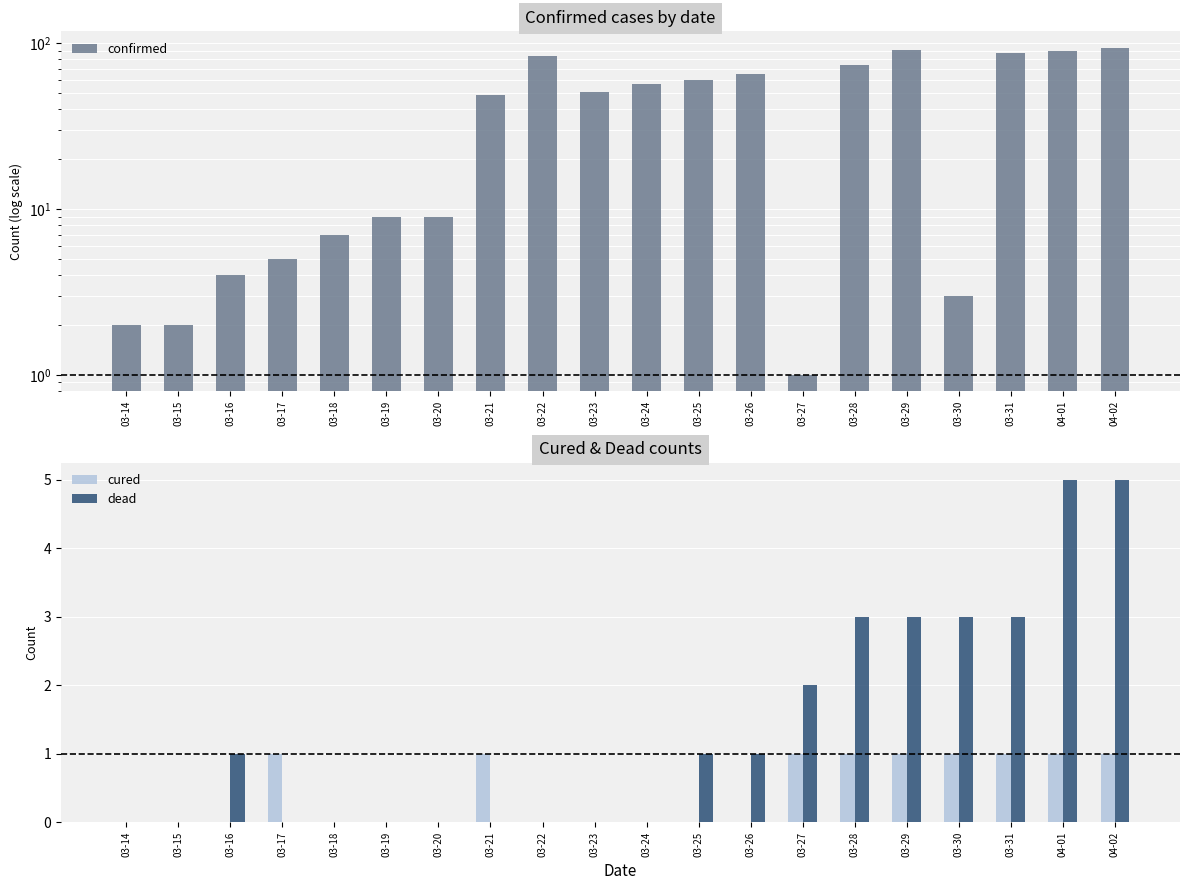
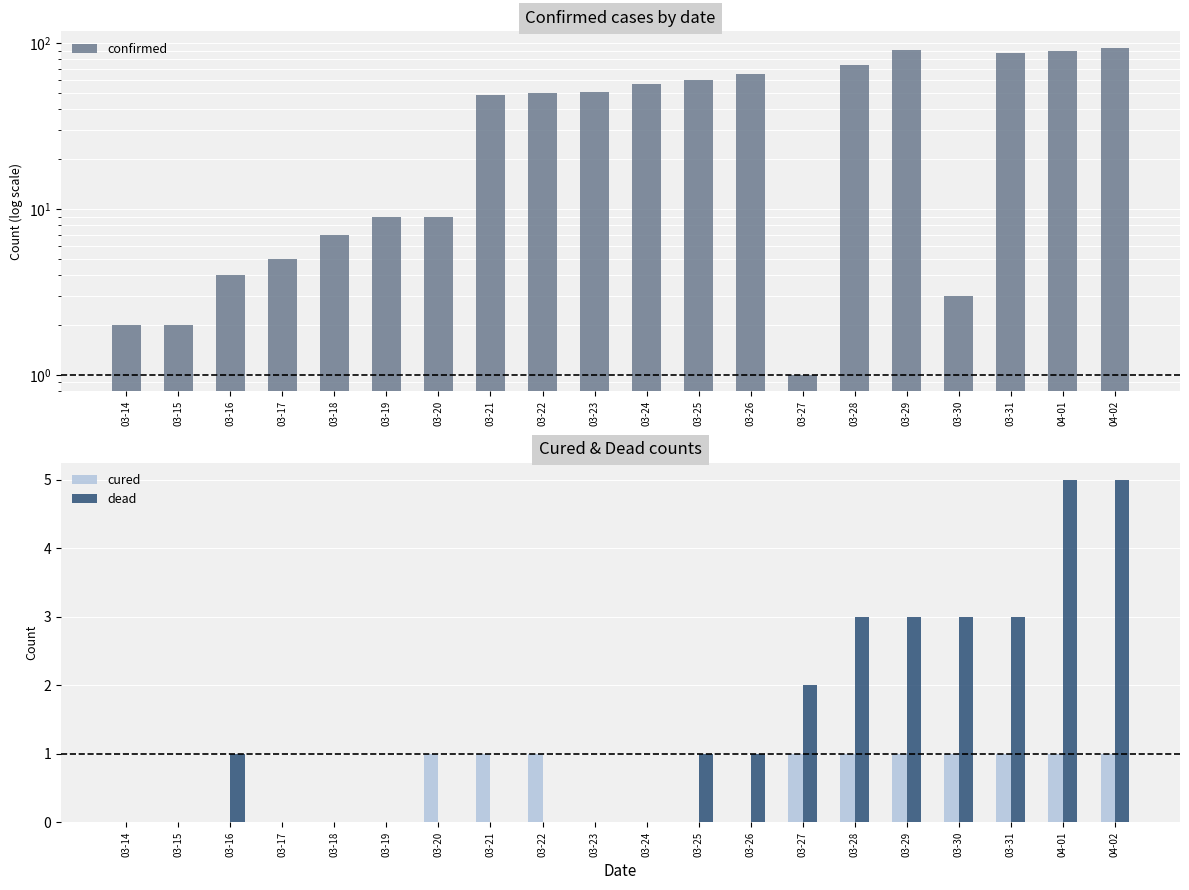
  {
    "Confirmed cases by date": {
      "03-14": 2,
      "03-15": 2,
      "03-16": 4,
      "03-17": 5,
      "03-18": 7,
      "03-19": 9,
      "03-20": 9,
      "03-21": 49,
-     "03-22": 80,
+     "03-22": 50,
      "03-23": 51,
      "03-24": 57,
      "03-25": 60,
      "03-26": 65,
      "03-27": 1,
      "03-28": 70,
      "03-29": 90,
      "03-30": 3,
      "03-31": 90,
      "04-01": 90,
      "04-02": 90
    },
    "Cured & Dead counts": {
      "cured": {
        "03-14": 0,
        "03-15": 0,
        "03-16": 0,
-       "03-17": 1,
+       "03-17": 0,
        "03-18": 0,
        "03-19": 0,
-       "03-20": 0,
+       "03-20": 1,
        "03-21": 1,
-       "03-22": 0,
+       "03-22": 1,
        "03-23": 0,
        "03-24": 0,
        "03-25": 0,
        "03-26": 0,
        "03-27": 1,
        "03-28": 1,
        "03-29": 1,
        "03-30": 1,
        "03-31": 1,
        "04-01": 1,
        "04-02": 1
      },
      "dead": {
        "03-14": 0,
        "03-15": 0,
        "03-16": 1,
        "03-17": 0,
        "03-18": 0,
        "03-19": 0,
        "03-20": 0,
        "03-21": 0,
        "03-22": 0,
        "03-23": 0,
        "03-24": 0,
        "03-25": 1,
        "03-26": 1,
        "03-27": 2,
        "03-28": 3,
        "03-29": 3,
        "03-30": 3,
        "03-31": 3,
        "04-01": 5,
        "04-02": 5
      }
    }
  }
